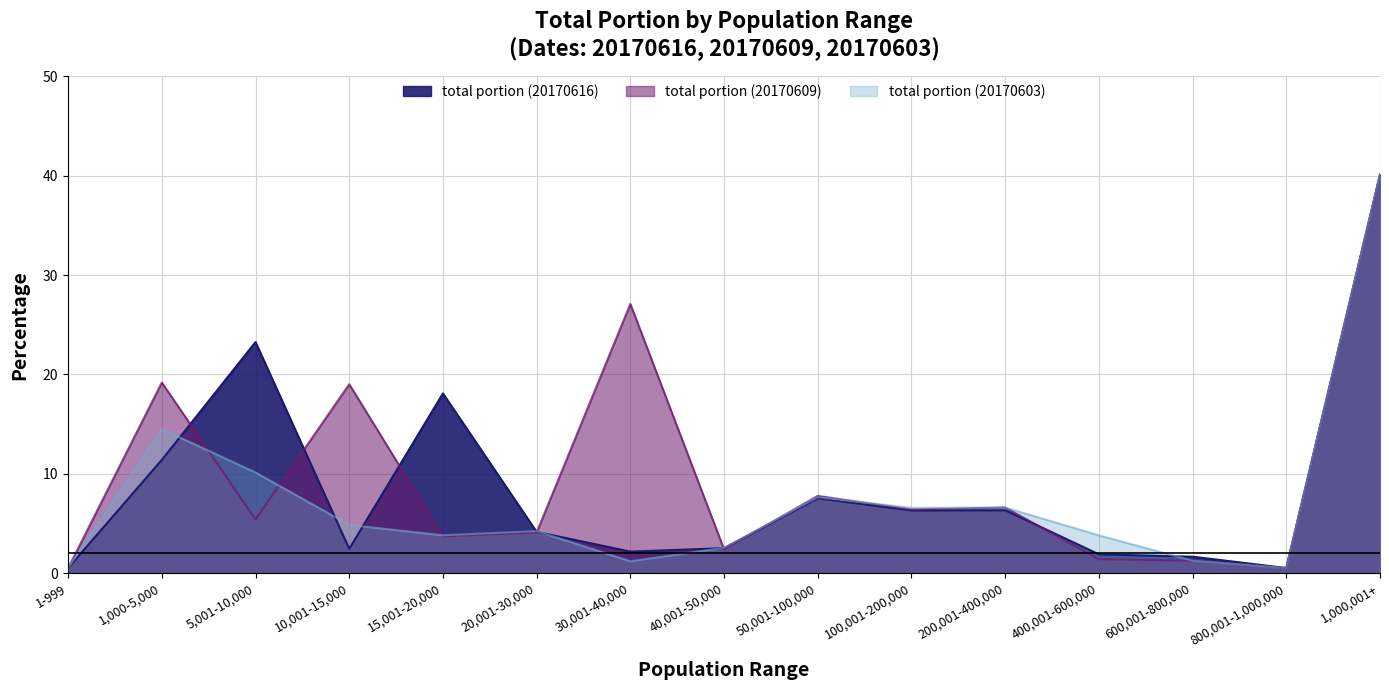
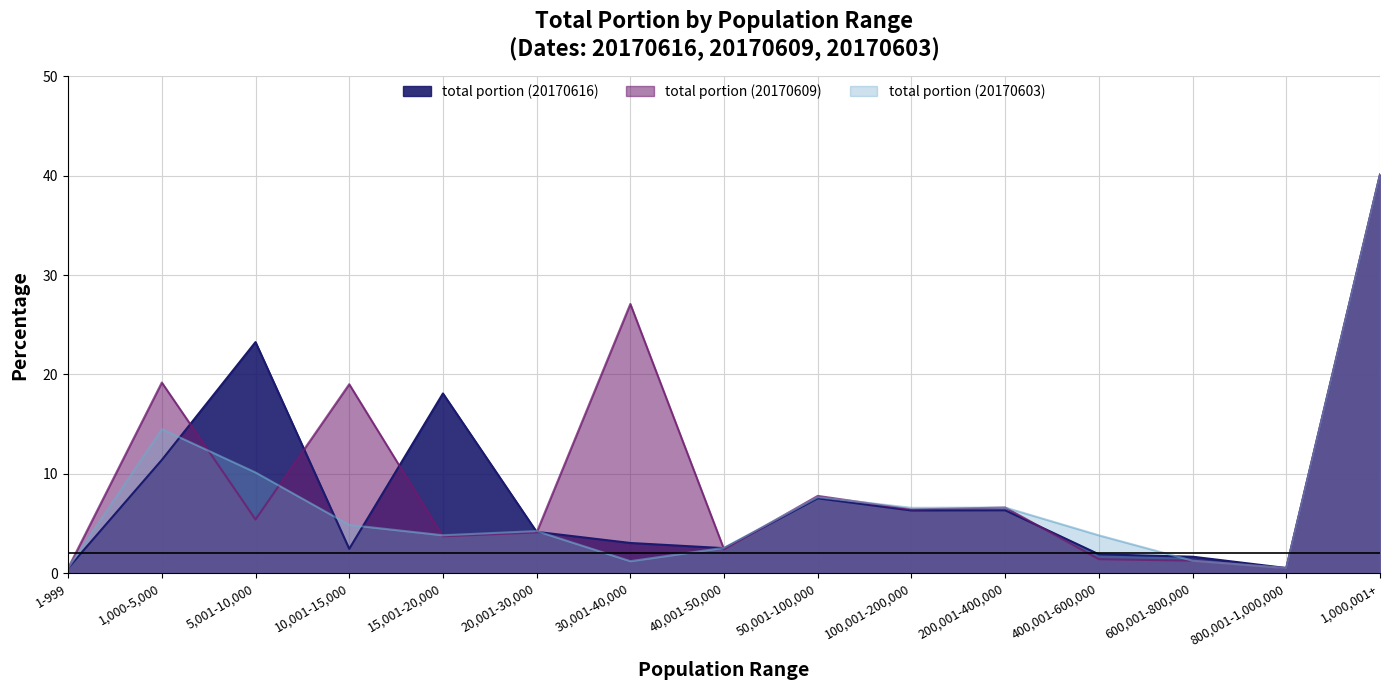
  {
    "total portion (20170616)": {
      "1,000-5,000": 11,
      "5,001-10,000": 23,
      "10,001-15,000": 2,
      "15,001-20,000": 18,
-     "30,001-40,000": 2,
+     "30,001-40,000": 3,
      "200,001-400,000": 6,
      "400,001-600,000": 2,
      "600,001-800,000": 2
    },
    "total portion (20170609)": {
      "1,000-5,000": 19,
      "5,001-10,000": 5,
      "10,001-15,000": 19,
      "30,001-40,000": 27,
      "400,001-600,000": 1
    },
    "total portion (20170603)": {
      "1,000-5,000": 15,
      "5,001-10,000": 10,
      "10,001-15,000": 5,
      "30,001-40,000": 1,
      "400,001-600,000": 4
    }
  }
